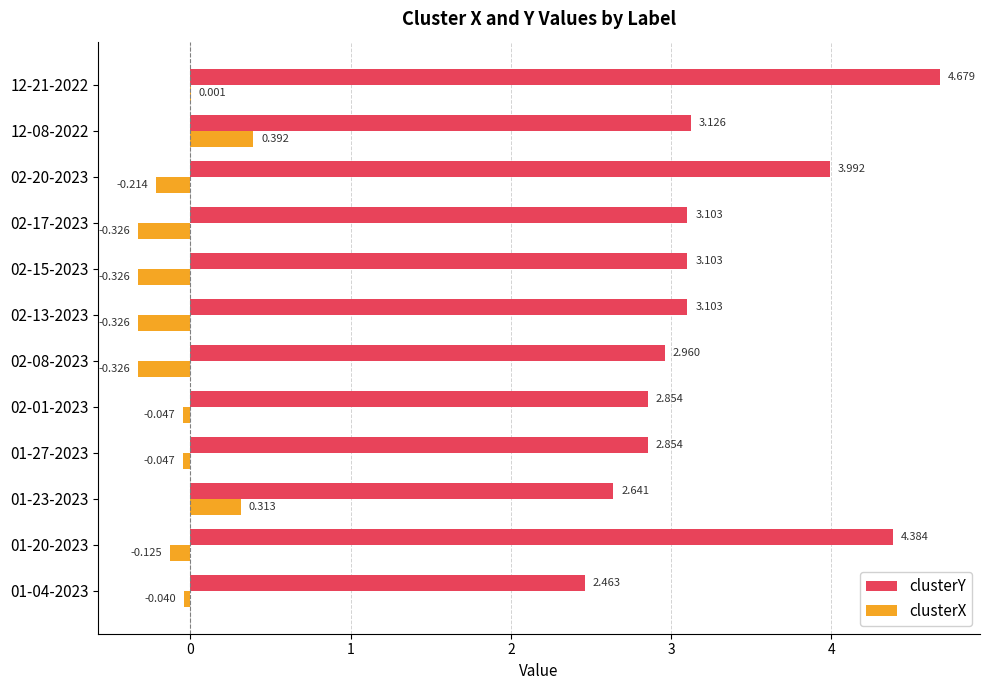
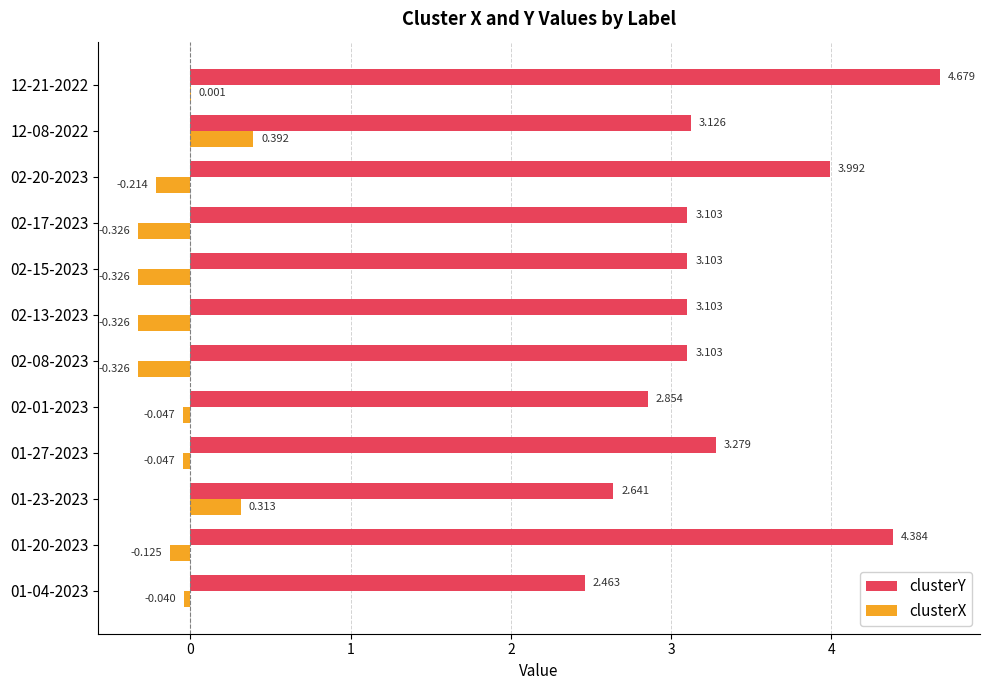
  {
    "clusterY": {
      "12-21-2022": 4.679,
      "12-08-2022": 3.126,
      "02-20-2023": 3.992,
      "02-17-2023": 3.103,
      "02-15-2023": 3.103,
      "02-13-2023": 3.103,
-     "02-08-2023": 2.960,
+     "02-08-2023": 3.103,
      "02-01-2023": 2.854,
-     "01-27-2023": 2.854,
+     "01-27-2023": 3.279,
      "01-23-2023": 2.641,
      "01-20-2023": 4.384,
      "01-04-2023": 2.463
    },
    "clusterX": {
      "12-21-2022": 0.001,
      "12-08-2022": 0.392,
      "02-20-2023": -0.214,
      "02-17-2023": -0.326,
      "02-15-2023": -0.326,
      "02-13-2023": -0.326,
      "02-08-2023": -0.326,
      "02-01-2023": -0.047,
      "01-27-2023": -0.047,
      "01-23-2023": 0.313,
      "01-20-2023": -0.125,
      "01-04-2023": -0.040
    }
  }
